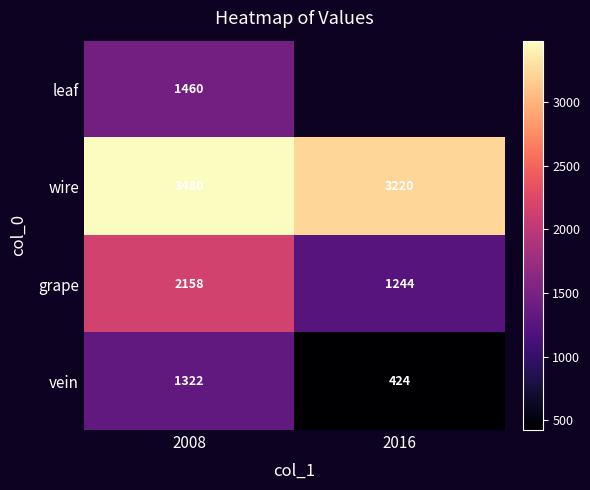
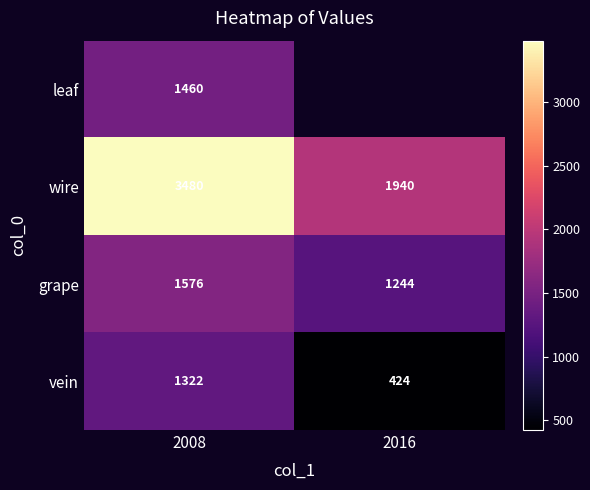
  {
    "leaf": {
      "2008": 1460
    },
    "wire": {
      "2008": 3480,
-     "2016": 3220
+     "2016": 1940
    },
    "grape": {
-     "2008": 2158,
+     "2008": 1576,
      "2016": 1244
    },
    "vein": {
      "2008": 1322,
      "2016": 424
    }
  }
